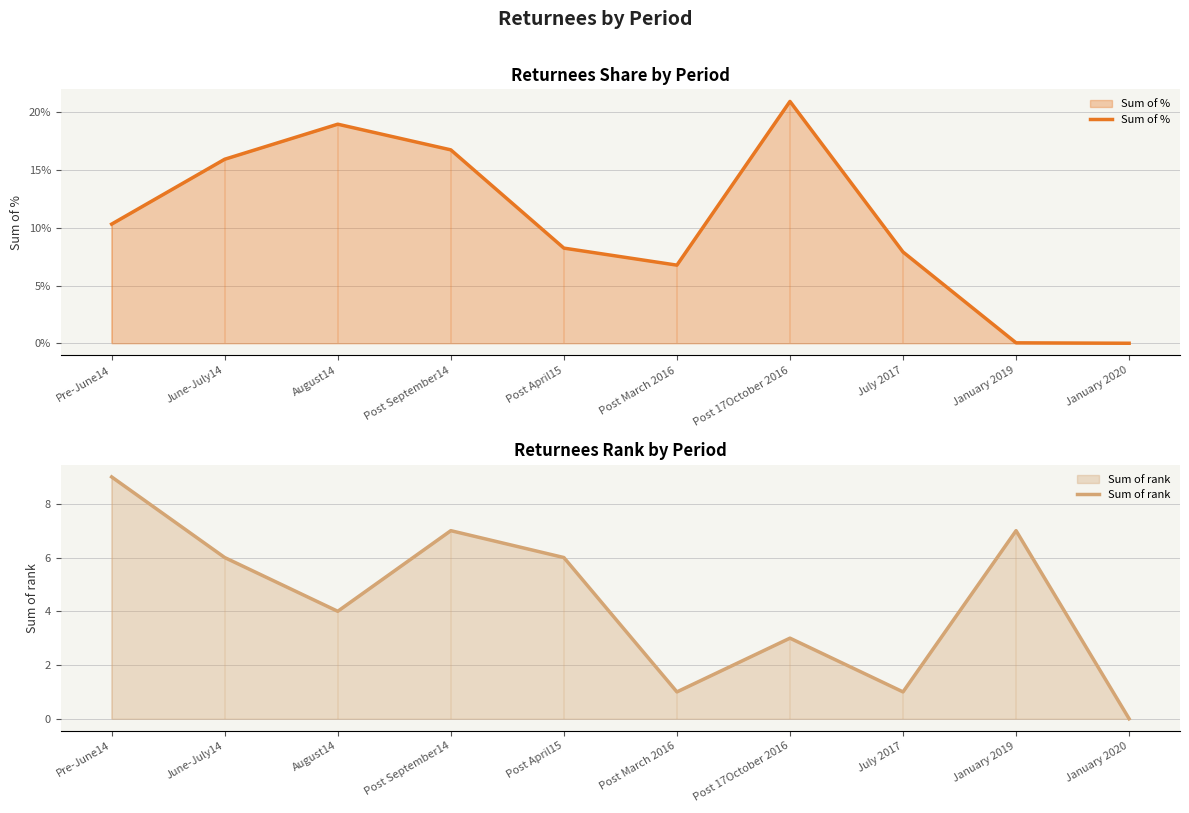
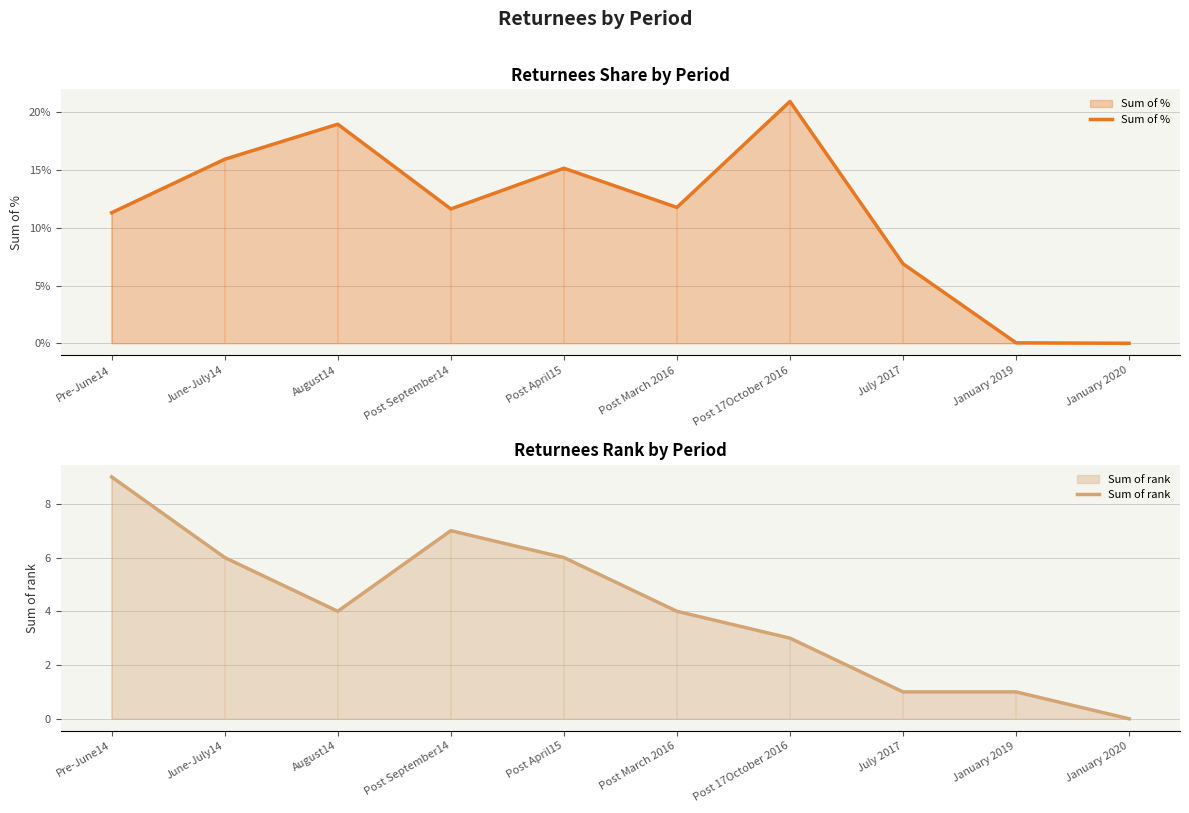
  {
    "Returnees Share by Period": {
-     "Pre-June14": "10.3%",
+     "Pre-June14": "11.3%",
      "June-July14": "15.9%",
      "August14": "19.0%",
-     "Post September14": "16.8%",
-     "Post April15": "8.2%",
-     "Post March 2016": "6.8%",
+     "Post September14": "11.6%",
+     "Post April15": "15.2%",
+     "Post March 2016": "11.8%",
      "Post 17October 2016": "20.9%",
-     "July 2017": "7.9%",
+     "July 2017": "6.9%",
      "January 2019": "0.0%",
      "January 2020": "0.0%"
    },
    "Returnees Rank by Period": {
      "Pre-June14": "9",
      "June-July14": "6",
      "August14": "4",
      "Post September14": "7",
      "Post April15": "6",
-     "Post March 2016": "1",
+     "Post March 2016": "4",
      "Post 17October 2016": "3",
      "July 2017": "1",
-     "January 2019": "7",
+     "January 2019": "1",
      "January 2020": "0"
    }
  }
